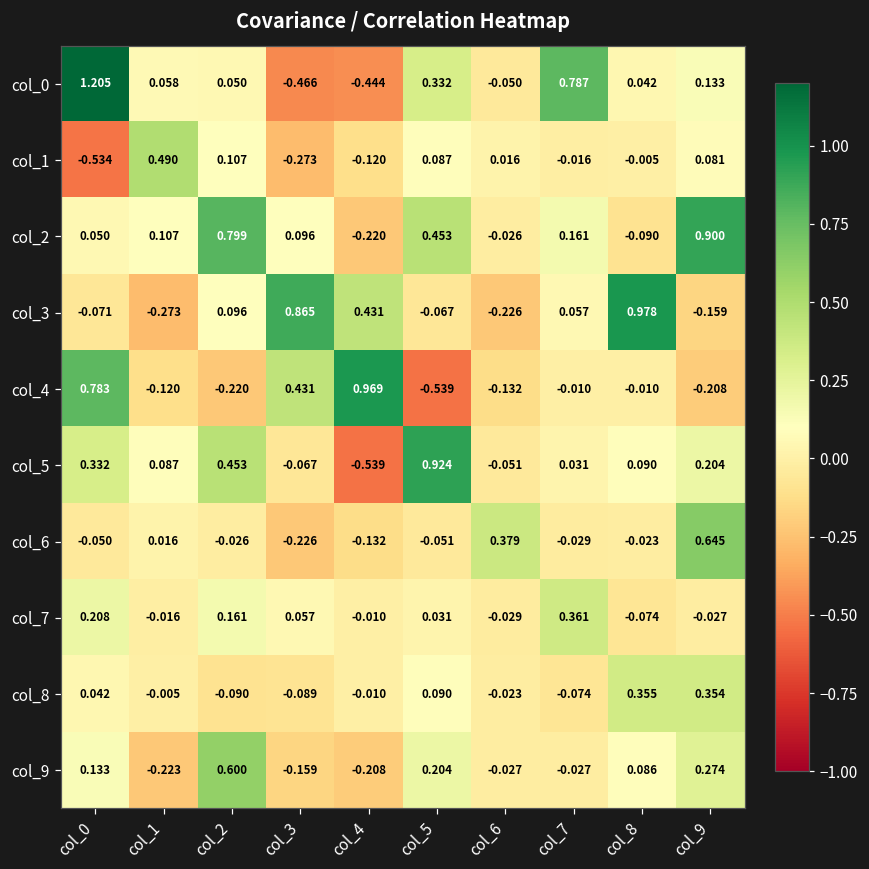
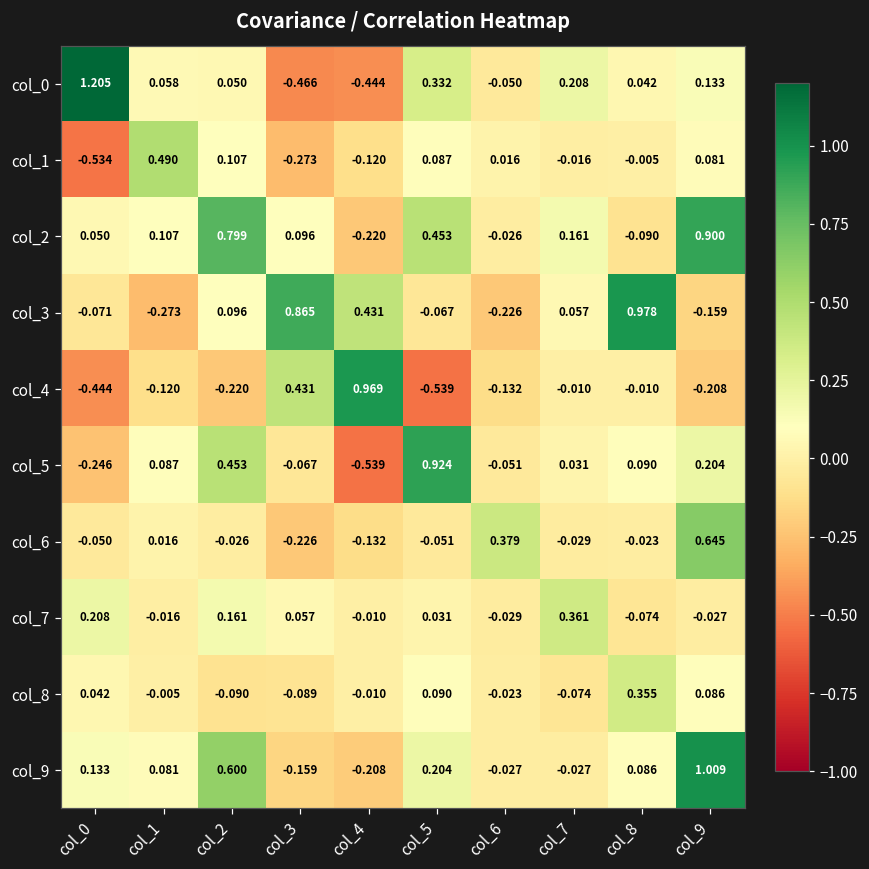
  {
    "col_0": {
      "col_0": 1.205,
      "col_1": 0.058,
      "col_2": 0.050,
      "col_3": -0.466,
      "col_4": -0.444,
      "col_5": 0.332,
      "col_6": -0.050,
-     "col_7": 0.787,
+     "col_7": 0.208,
      "col_8": 0.042,
      "col_9": 0.133
    },
    "col_1": {
      "col_0": -0.534,
      "col_1": 0.490,
      "col_2": 0.107,
      "col_3": -0.273,
      "col_4": -0.120,
      "col_5": 0.087,
      "col_6": 0.016,
      "col_7": -0.016,
      "col_8": -0.005,
      "col_9": 0.081
    },
    "col_2": {
      "col_0": 0.050,
      "col_1": 0.107,
      "col_2": 0.799,
      "col_3": 0.096,
      "col_4": -0.220,
      "col_5": 0.453,
      "col_6": -0.026,
      "col_7": 0.161,
      "col_8": -0.090,
      "col_9": 0.900
    },
    "col_3": {
      "col_0": -0.071,
      "col_1": -0.273,
      "col_2": 0.096,
      "col_3": 0.865,
      "col_4": 0.431,
      "col_5": -0.067,
      "col_6": -0.226,
      "col_7": 0.057,
      "col_8": 0.978,
      "col_9": -0.159
    },
    "col_4": {
-     "col_0": 0.783,
+     "col_0": -0.444,
      "col_1": -0.120,
      "col_2": -0.220,
      "col_3": 0.431,
      "col_4": 0.969,
      "col_5": -0.539,
      "col_6": -0.132,
      "col_7": -0.010,
      "col_8": -0.010,
      "col_9": -0.208
    },
    "col_5": {
-     "col_0": 0.332,
+     "col_0": -0.246,
      "col_1": 0.087,
      "col_2": 0.453,
      "col_3": -0.067,
      "col_4": -0.539,
      "col_5": 0.924,
      "col_6": -0.051,
      "col_7": 0.031,
      "col_8": 0.090,
      "col_9": 0.204
    },
    "col_6": {
      "col_0": -0.050,
      "col_1": 0.016,
      "col_2": -0.026,
      "col_3": -0.226,
      "col_4": -0.132,
      "col_5": -0.051,
      "col_6": 0.379,
      "col_7": -0.029,
      "col_8": -0.023,
      "col_9": 0.645
    },
    "col_7": {
      "col_0": 0.208,
      "col_1": -0.016,
      "col_2": 0.161,
      "col_3": 0.057,
      "col_4": -0.010,
      "col_5": 0.031,
      "col_6": -0.029,
      "col_7": 0.361,
      "col_8": -0.074,
      "col_9": -0.027
    },
    "col_8": {
      "col_0": 0.042,
      "col_1": -0.005,
      "col_2": -0.090,
      "col_3": -0.089,
      "col_4": -0.010,
      "col_5": 0.090,
      "col_6": -0.023,
      "col_7": -0.074,
      "col_8": 0.355,
-     "col_9": 0.354
+     "col_9": 0.086
    },
    "col_9": {
      "col_0": 0.133,
-     "col_1": -0.223,
+     "col_1": 0.081,
      "col_2": 0.600,
      "col_3": -0.159,
      "col_4": -0.208,
      "col_5": 0.204,
      "col_6": -0.027,
      "col_7": -0.027,
      "col_8": 0.086,
-     "col_9": 0.274
+     "col_9": 1.009
    }
  }
